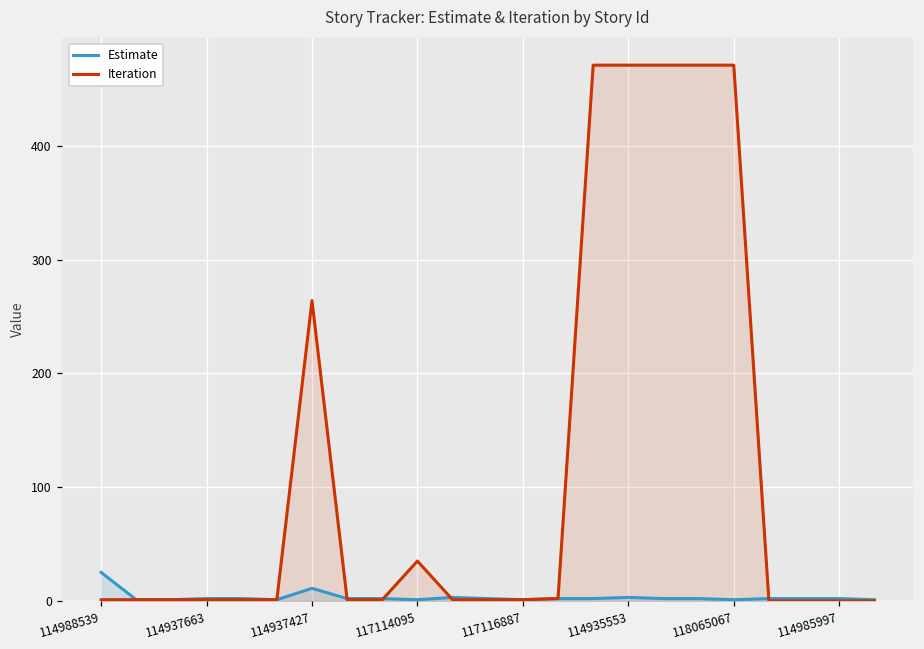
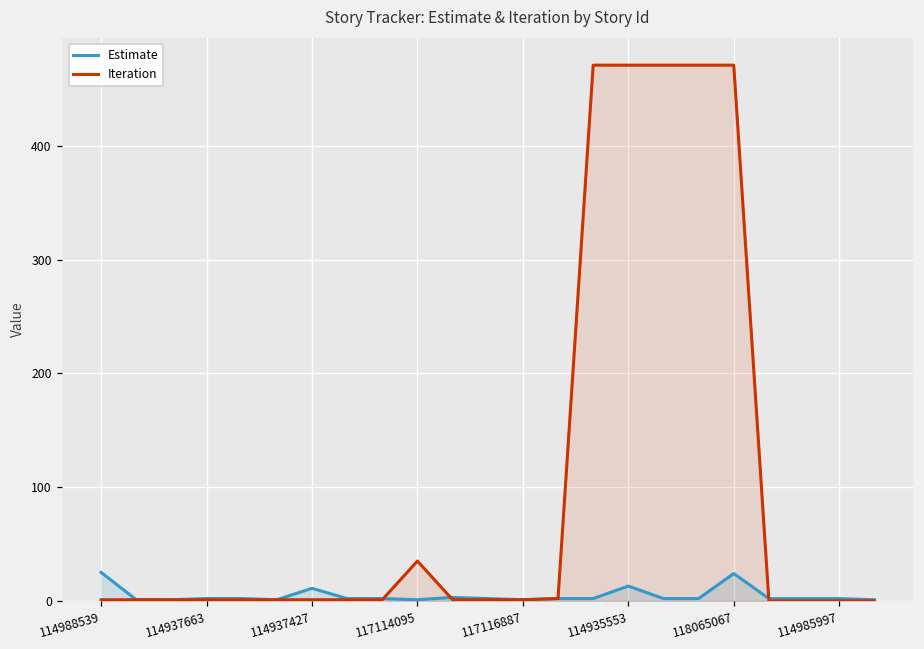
  {
    "Estimate": {
      "114988539": 25,
      "114937427": 11,
      "117114095": 1,
-     "114935553": 3,
-     "118065067": 1
+     "114935553": 13,
+     "118065067": 24
    },
    "Iteration": {
      "114988539": 1,
-     "114937427": 264,
+     "114937427": 1,
      "117114095": 35,
      "114935553": 471,
      "118065067": 471
    }
  }
